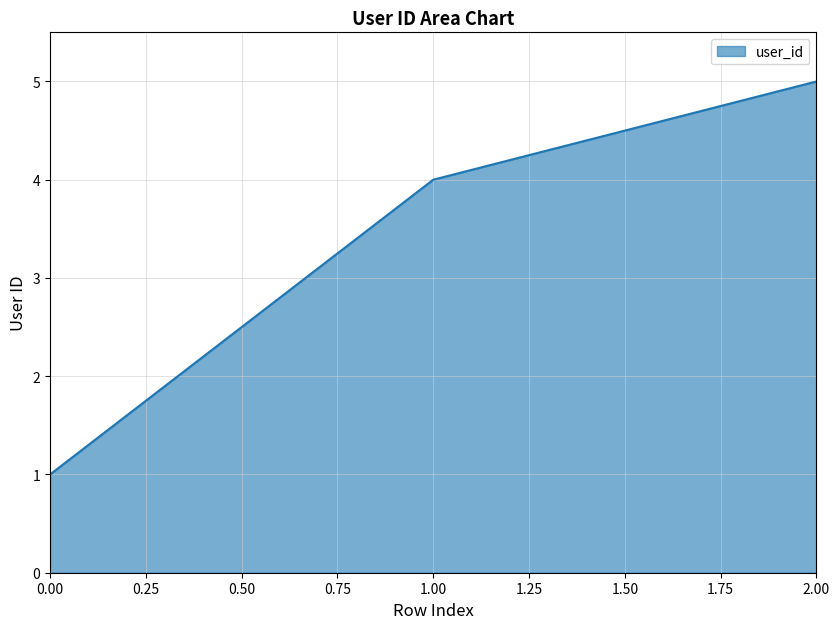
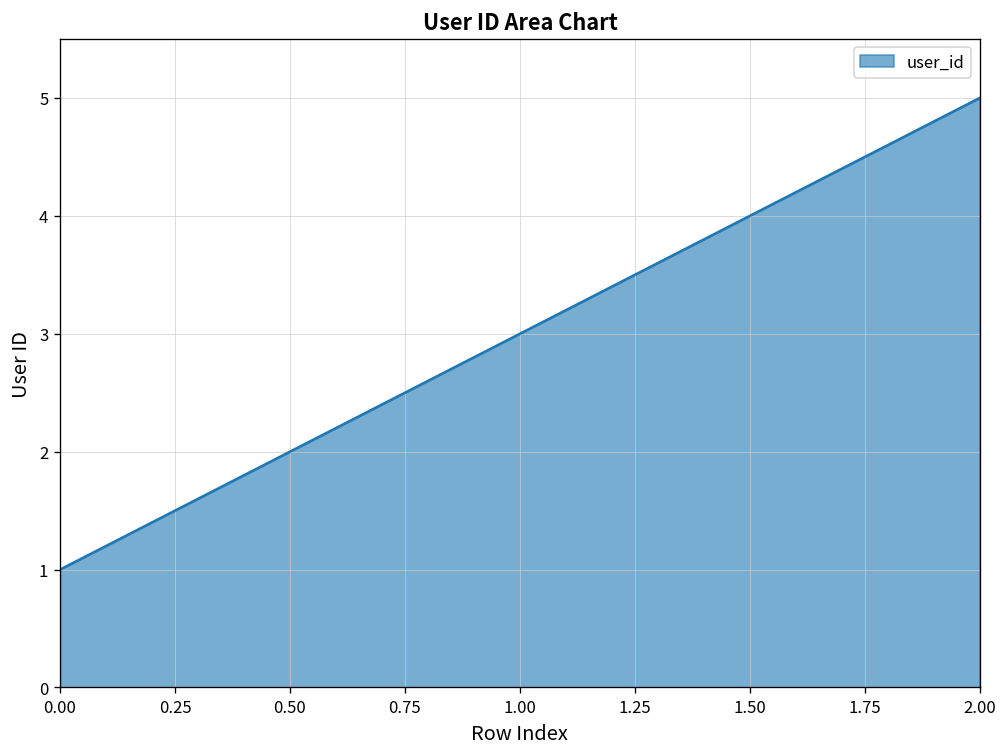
  {
    "0.00": 1,
-   "1.00": 4,
+   "1.00": 3,
    "2.00": 5
  }
